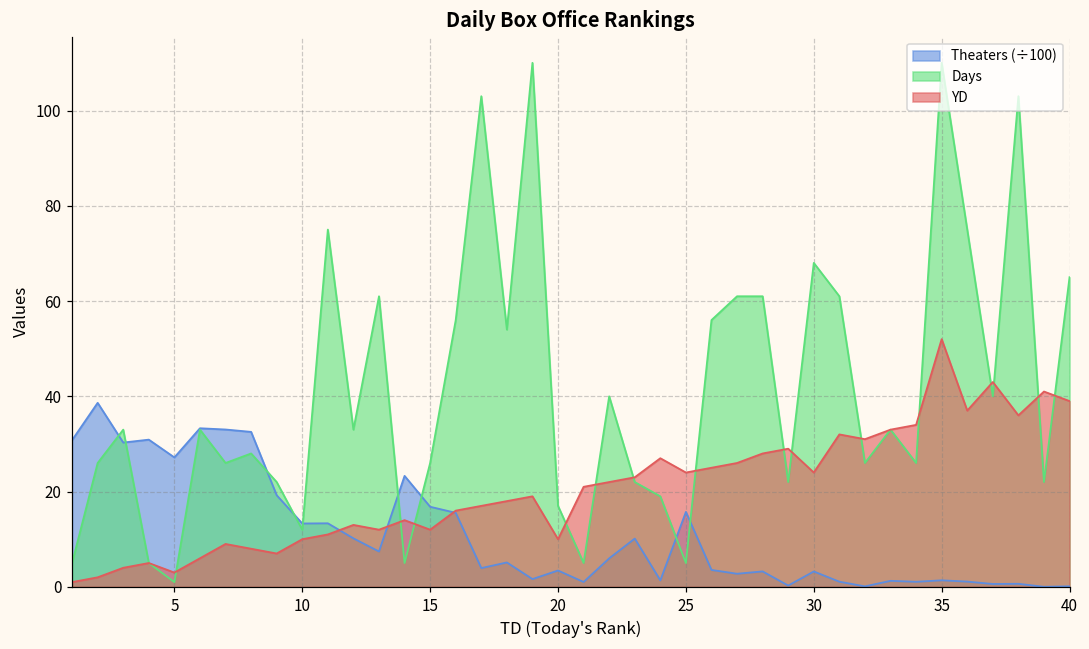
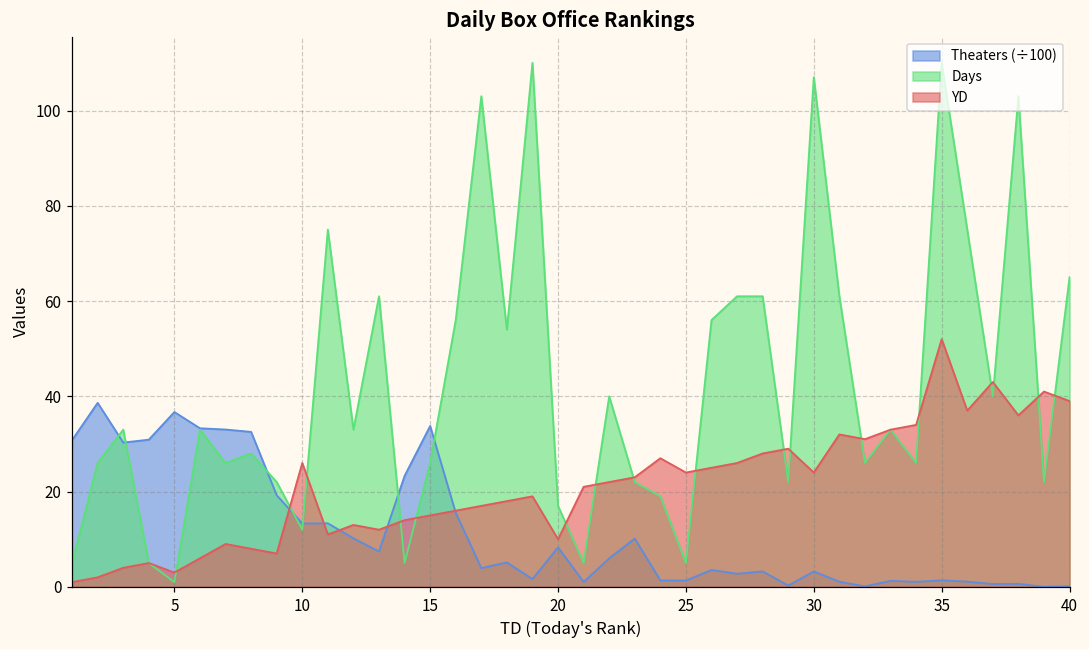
  {
    "Theaters (÷100)": {
-     "5": 27,
+     "5": 37,
      "10": 13,
-     "15": 17,
-     "20": 3,
-     "25": 16,
+     "15": 34,
+     "20": 8,
+     "25": 1,
      "30": 3,
      "35": 1,
      "40": 0
    },
    "Days": {
      "5": 1,
      "10": 12,
      "15": 26,
      "20": 17,
      "25": 5,
-     "30": 68,
+     "30": 107,
      "40": 65
    },
    "YD": {
      "5": 3,
-     "10": 10,
-     "15": 12,
+     "10": 26,
+     "15": 15,
      "20": 10,
      "25": 24,
      "30": 24,
      "35": 52,
      "40": 39
    }
  }
